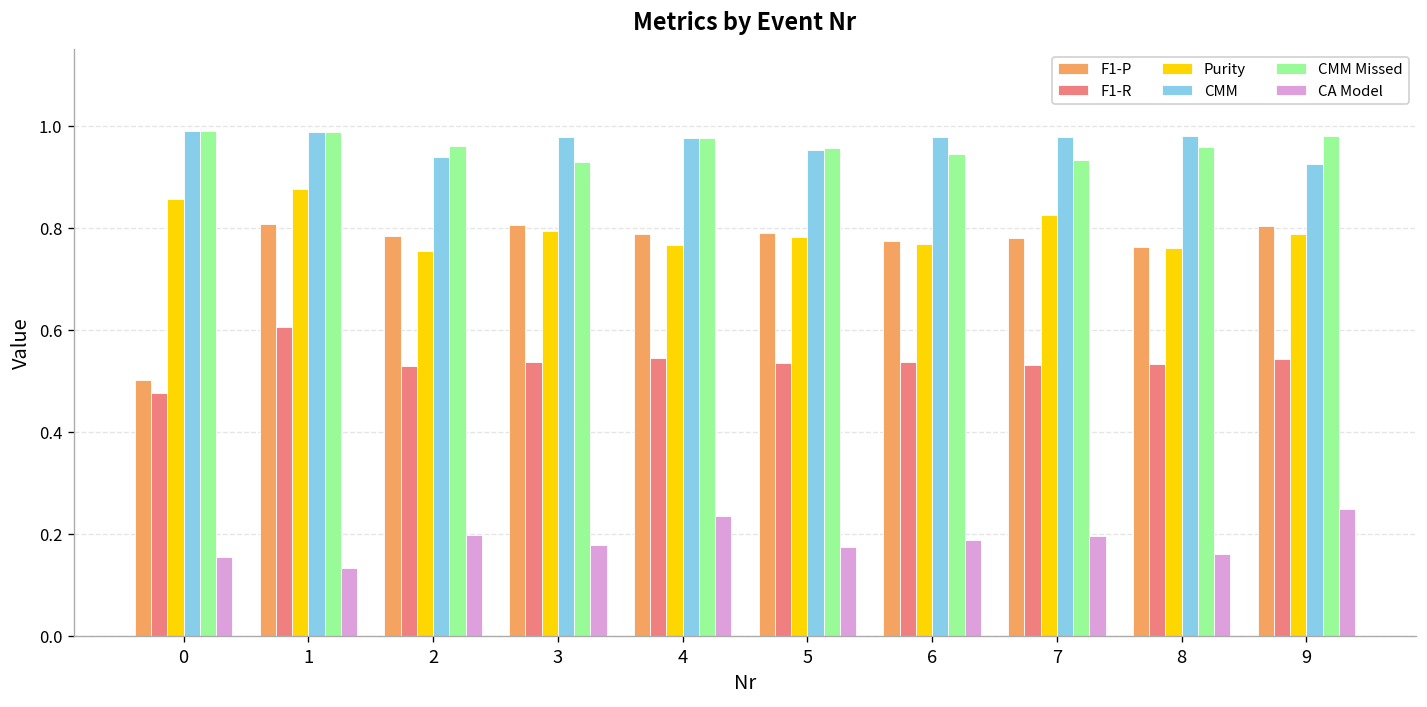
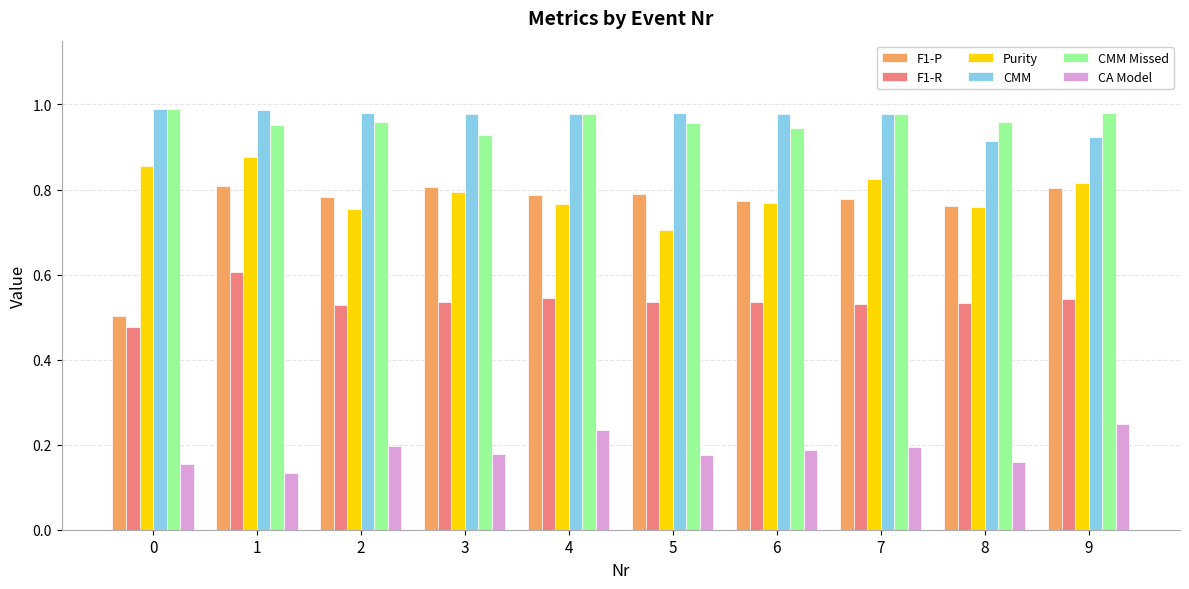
  {
    "Purity": {
      "0": 0.86,
      "1": 0.88,
      "2": 0.75,
      "3": 0.79,
      "4": 0.77,
-     "5": 0.78,
+     "5": 0.71,
      "6": 0.77,
      "7": 0.82,
      "8": 0.76,
-     "9": 0.79
+     "9": 0.82
    },
    "CMM": {
      "0": 0.99,
      "1": 0.99,
-     "2": 0.94,
+     "2": 0.98,
      "3": 0.98,
      "4": 0.98,
-     "5": 0.95,
+     "5": 0.98,
      "6": 0.98,
      "7": 0.98,
-     "8": 0.98,
+     "8": 0.91,
      "9": 0.92
    },
    "CMM Missed": {
      "0": 0.99,
-     "1": 0.99,
+     "1": 0.95,
      "2": 0.96,
      "3": 0.93,
      "4": 0.98,
      "5": 0.96,
      "6": 0.95,
-     "7": 0.93,
+     "7": 0.98,
      "8": 0.96,
      "9": 0.98
    },
    "CA Model": {
      "0": 0.16,
      "1": 0.13,
      "2": 0.20,
      "3": 0.18,
      "4": 0.24,
      "5": 0.18,
      "6": 0.19,
      "7": 0.19,
      "8": 0.16,
      "9": 0.25
    }
  }
